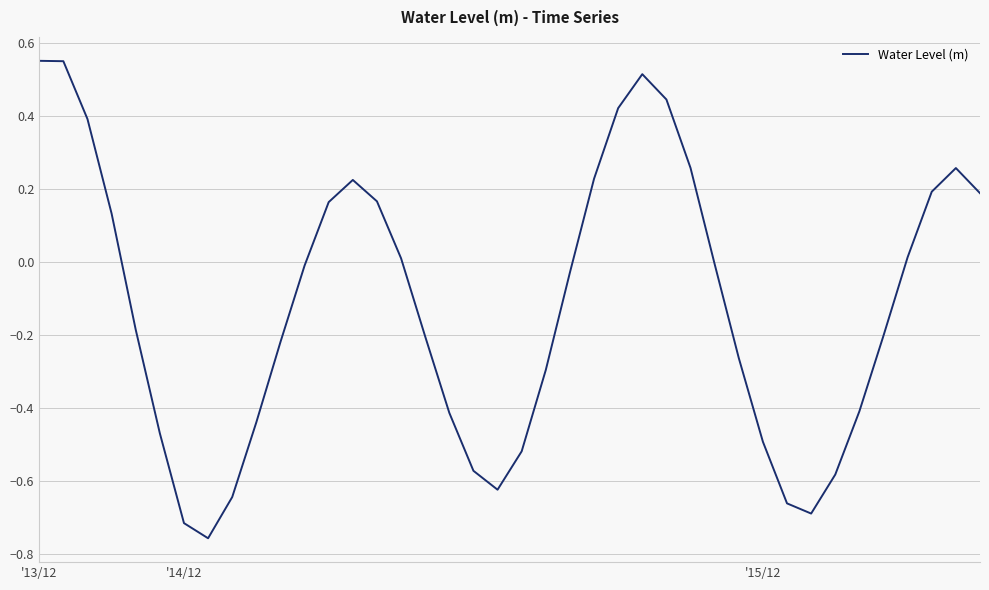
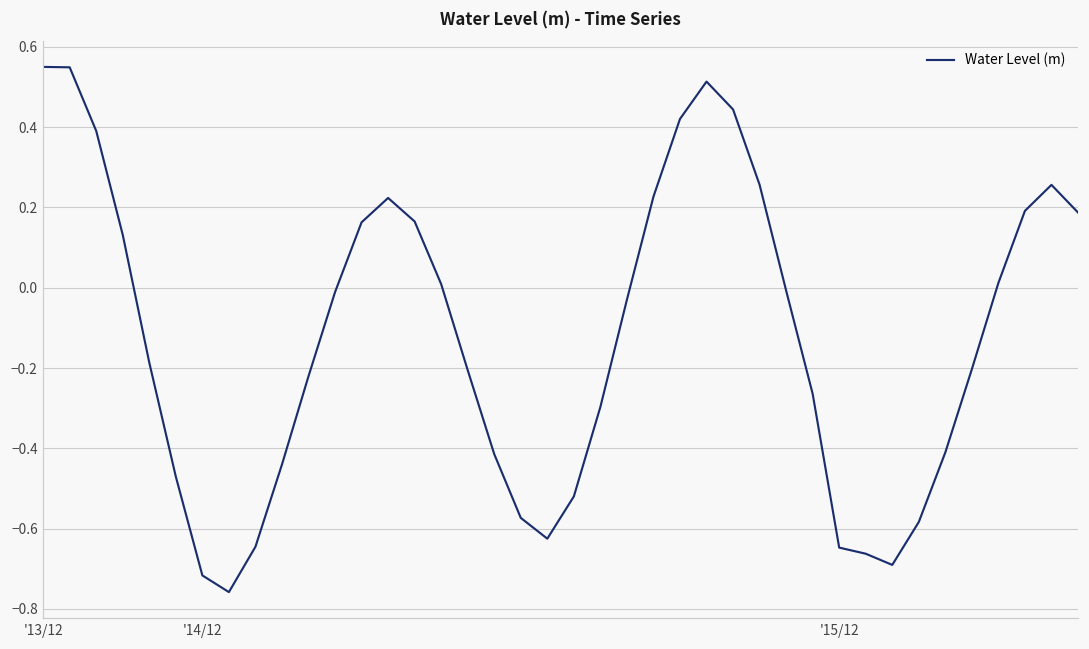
  {
    "'13/12": 0.55,
    "'14/12": -0.72,
-   "'15/12": -0.49
+   "'15/12": -0.65
  }
